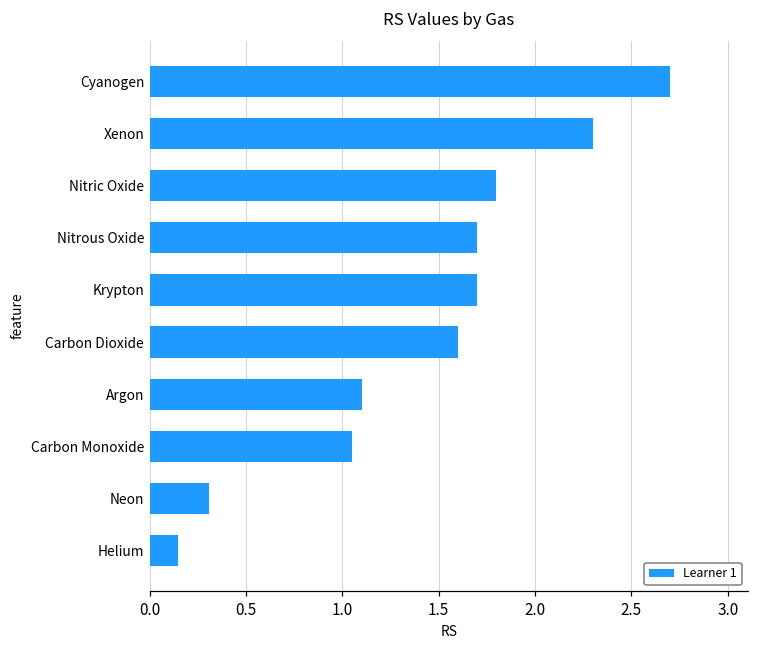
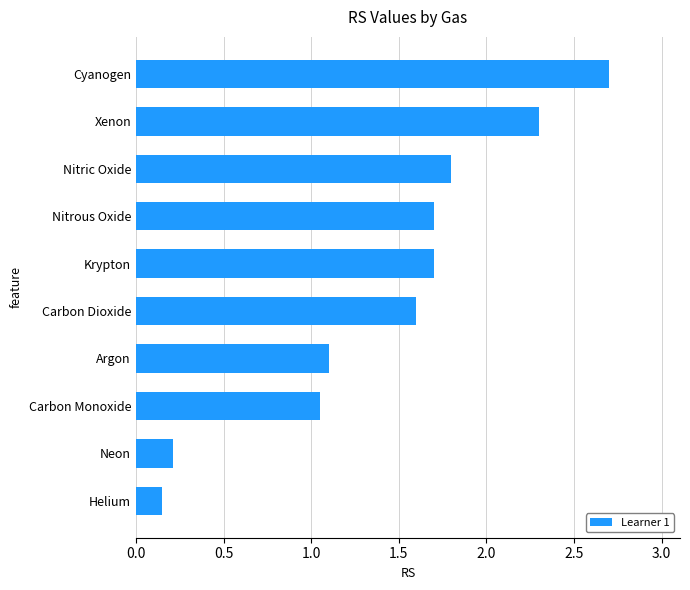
  {
    "Cyanogen": 2.70,
    "Xenon": 2.30,
    "Nitric Oxide": 1.80,
    "Nitrous Oxide": 1.70,
    "Krypton": 1.70,
    "Carbon Dioxide": 1.60,
    "Argon": 1.10,
    "Carbon Monoxide": 1.05,
-   "Neon": 0.31,
+   "Neon": 0.21,
    "Helium": 0.15
  }
